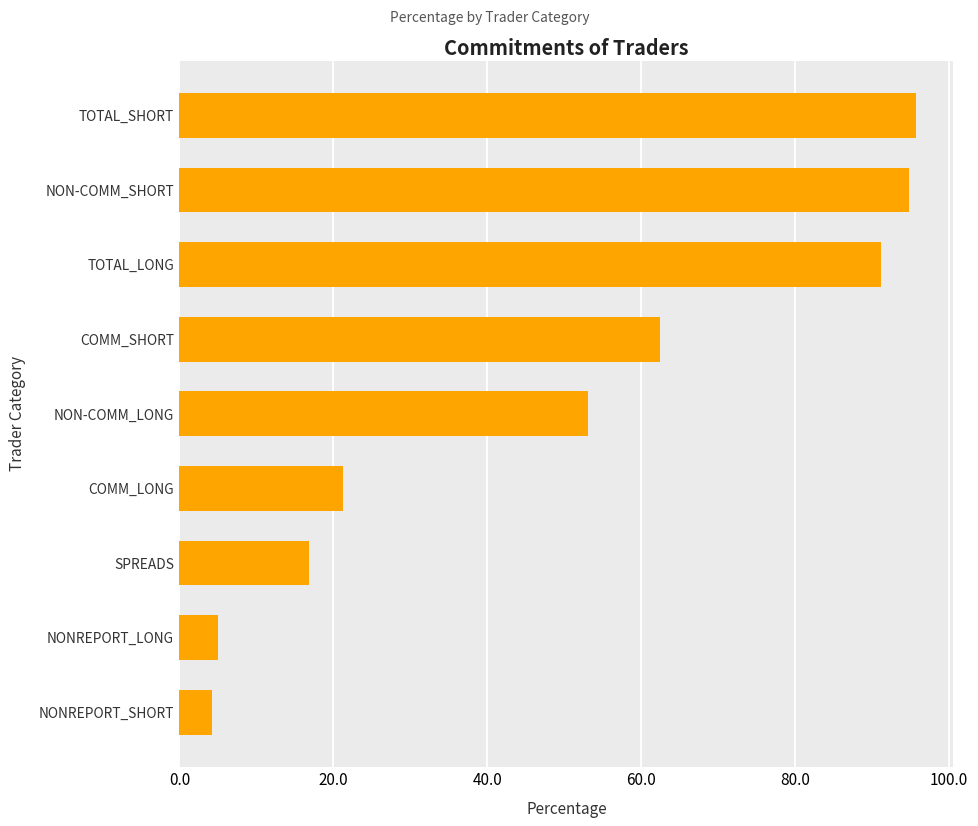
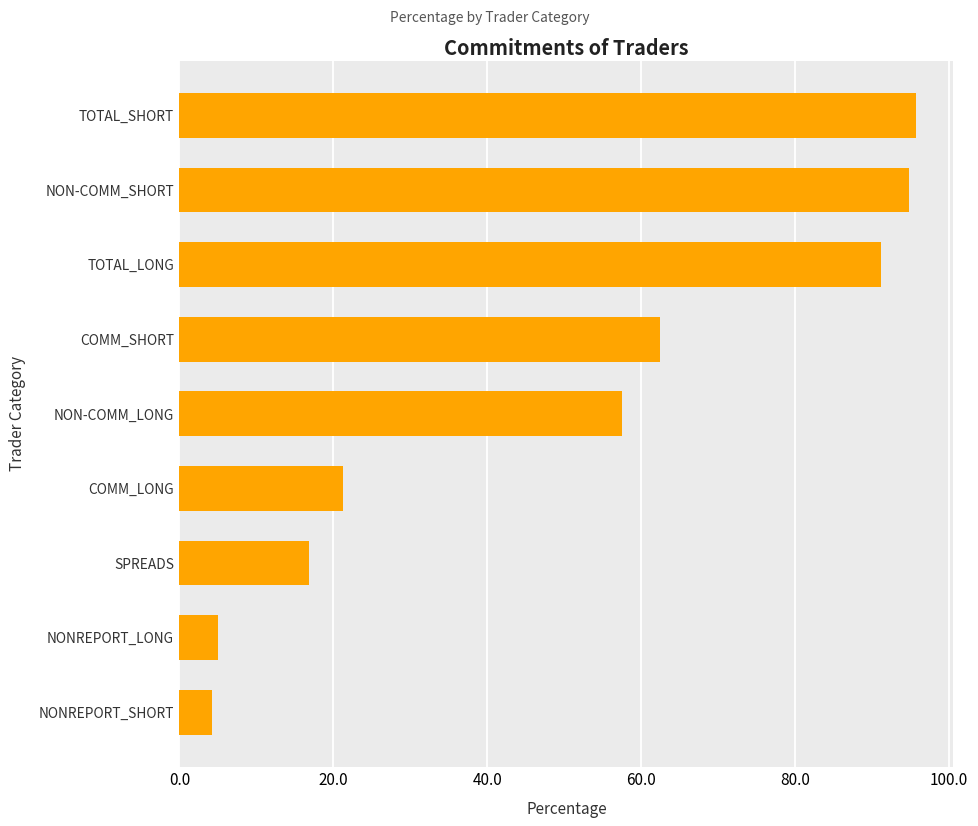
  {
    "TOTAL_SHORT": 96,
    "NON-COMM_SHORT": 95,
    "TOTAL_LONG": 91,
    "COMM_SHORT": 63,
-   "NON-COMM_LONG": 53,
+   "NON-COMM_LONG": 58,
    "COMM_LONG": 21,
    "SPREADS": 17,
    "NONREPORT_LONG": 5,
    "NONREPORT_SHORT": 4
  }
